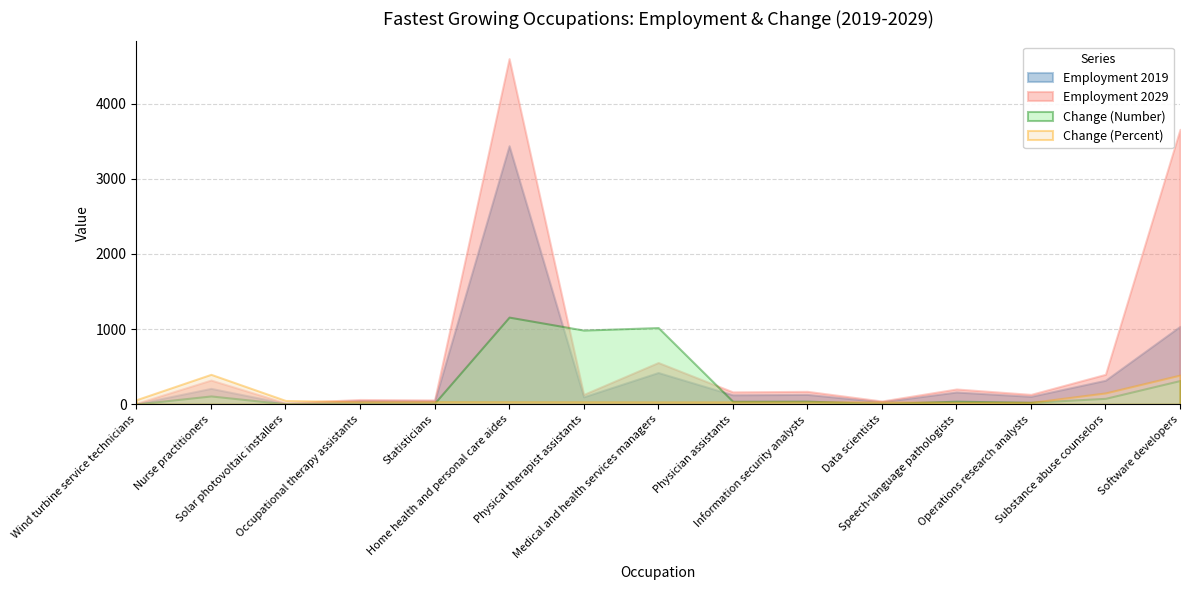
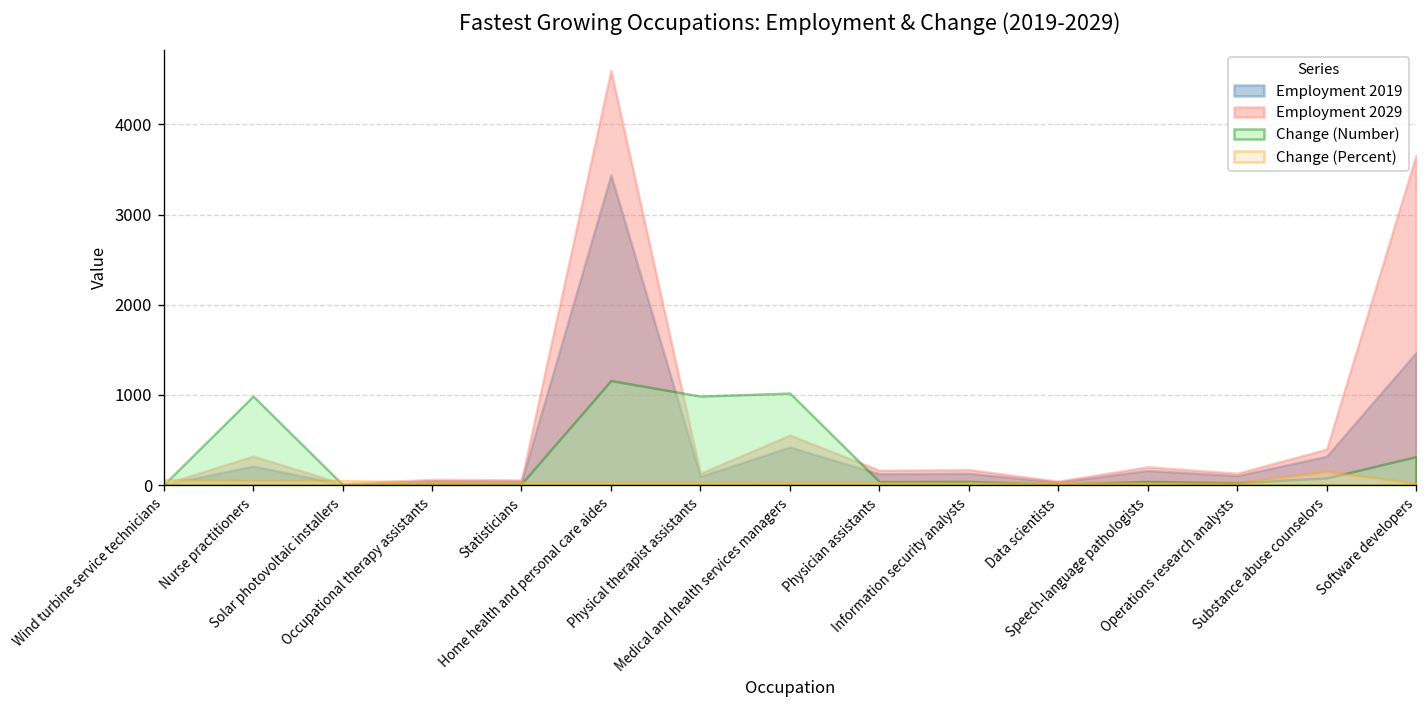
  {
    "Employment 2019": {
      "Nurse practitioners": 200,
      "Home health and personal care aides": 3400,
      "Medical and health services managers": 400,
      "Physician assistants": 100,
      "Information security analysts": 100,
      "Speech-language pathologists": 200,
      "Substance abuse counselors": 300,
-     "Software developers": 1000
+     "Software developers": 1500
    },
    "Employment 2029": {
      "Nurse practitioners": 300,
      "Home health and personal care aides": 4600,
      "Medical and health services managers": 600,
      "Physician assistants": 200,
      "Information security analysts": 200,
      "Speech-language pathologists": 200,
      "Substance abuse counselors": 400,
      "Software developers": 3700
    },
    "Change (Number)": {
-     "Nurse practitioners": 100,
+     "Nurse practitioners": 1000,
      "Home health and personal care aides": 1200,
      "Physical therapist assistants": 1000,
      "Medical and health services managers": 1000,
      "Substance abuse counselors": 100,
      "Software developers": 300
    },
    "Change (Percent)": {
      "Wind turbine service technicians": 100,
-     "Nurse practitioners": 400,
+     "Nurse practitioners": 100,
      "Home health and personal care aides": 0,
      "Substance abuse counselors": 200,
-     "Software developers": 400
+     "Software developers": 0
    }
  }
